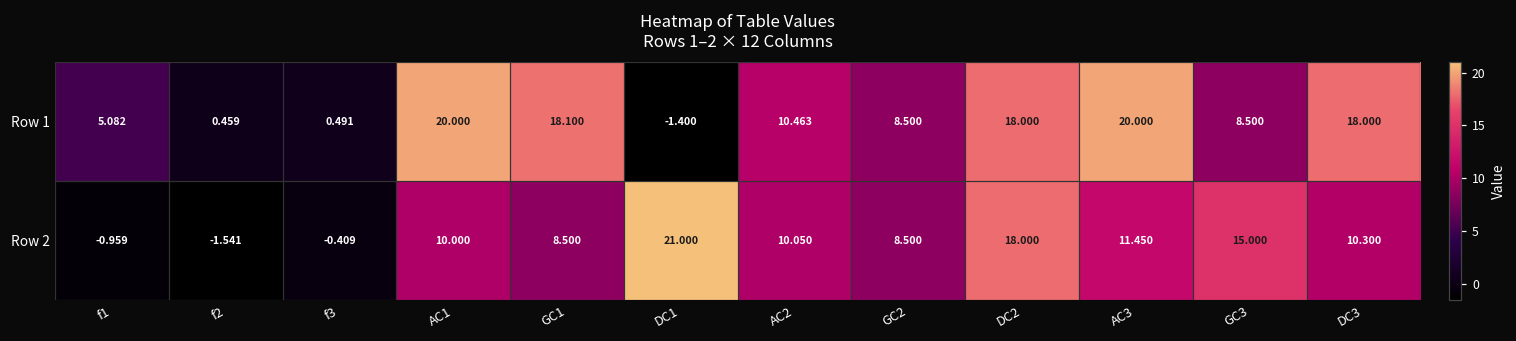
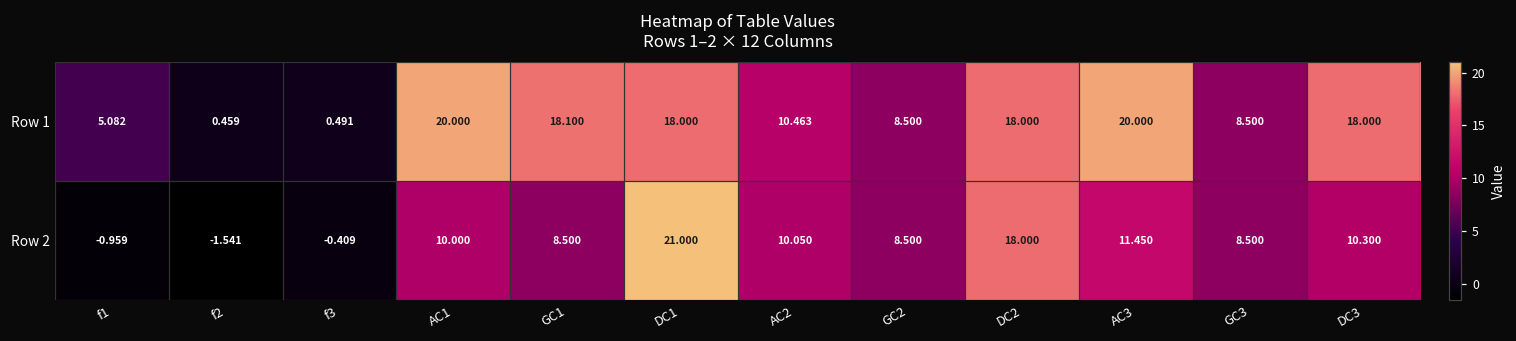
  {
    "Row 1": {
      "f1": 5.082,
      "f2": 0.459,
      "f3": 0.491,
      "AC1": 20.000,
      "GC1": 18.100,
-     "DC1": -1.400,
+     "DC1": 18.000,
      "AC2": 10.463,
      "GC2": 8.500,
      "DC2": 18.000,
      "AC3": 20.000,
      "GC3": 8.500,
      "DC3": 18.000
    },
    "Row 2": {
      "f1": -0.959,
      "f2": -1.541,
      "f3": -0.409,
      "AC1": 10.000,
      "GC1": 8.500,
      "DC1": 21.000,
      "AC2": 10.050,
      "GC2": 8.500,
      "DC2": 18.000,
      "AC3": 11.450,
-     "GC3": 15.000,
+     "GC3": 8.500,
      "DC3": 10.300
    }
  }
